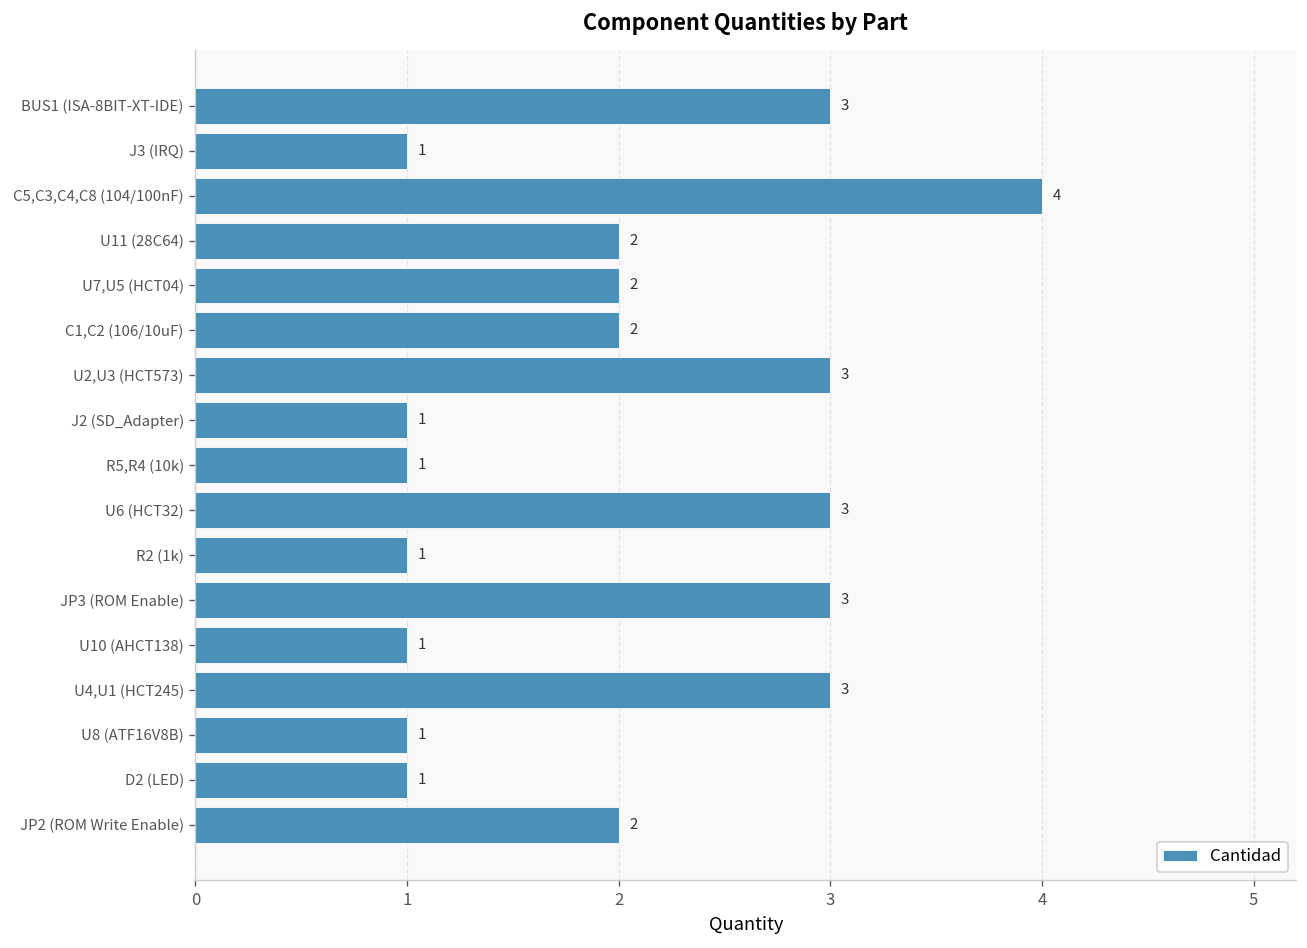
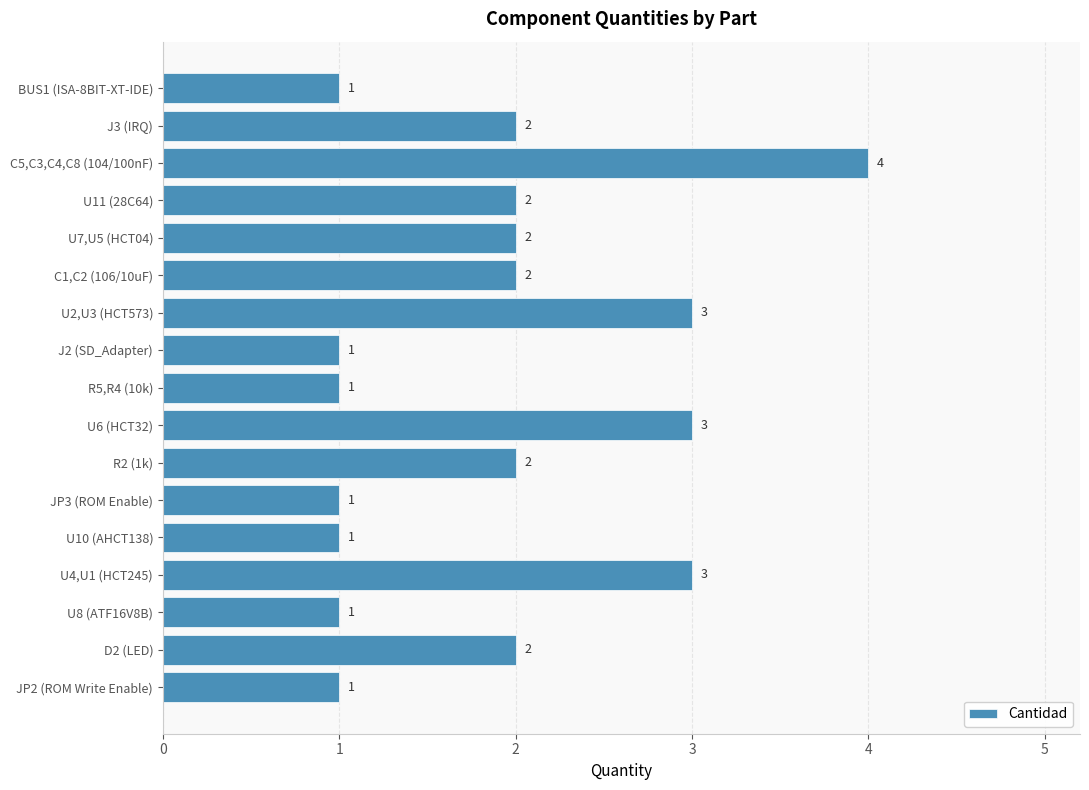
  {
-   "BUS1 (ISA-8BIT-XT-IDE)": 3,
-   "J3 (IRQ)": 1,
+   "BUS1 (ISA-8BIT-XT-IDE)": 1,
+   "J3 (IRQ)": 2,
    "C5,C3,C4,C8 (104/100nF)": 4,
    "U11 (28C64)": 2,
    "U7,U5 (HCT04)": 2,
    "C1,C2 (106/10uF)": 2,
    "U2,U3 (HCT573)": 3,
    "J2 (SD_Adapter)": 1,
    "R5,R4 (10k)": 1,
    "U6 (HCT32)": 3,
-   "R2 (1k)": 1,
-   "JP3 (ROM Enable)": 3,
+   "R2 (1k)": 2,
+   "JP3 (ROM Enable)": 1,
    "U10 (AHCT138)": 1,
    "U4,U1 (HCT245)": 3,
    "U8 (ATF16V8B)": 1,
-   "D2 (LED)": 1,
-   "JP2 (ROM Write Enable)": 2
+   "D2 (LED)": 2,
+   "JP2 (ROM Write Enable)": 1
  }
